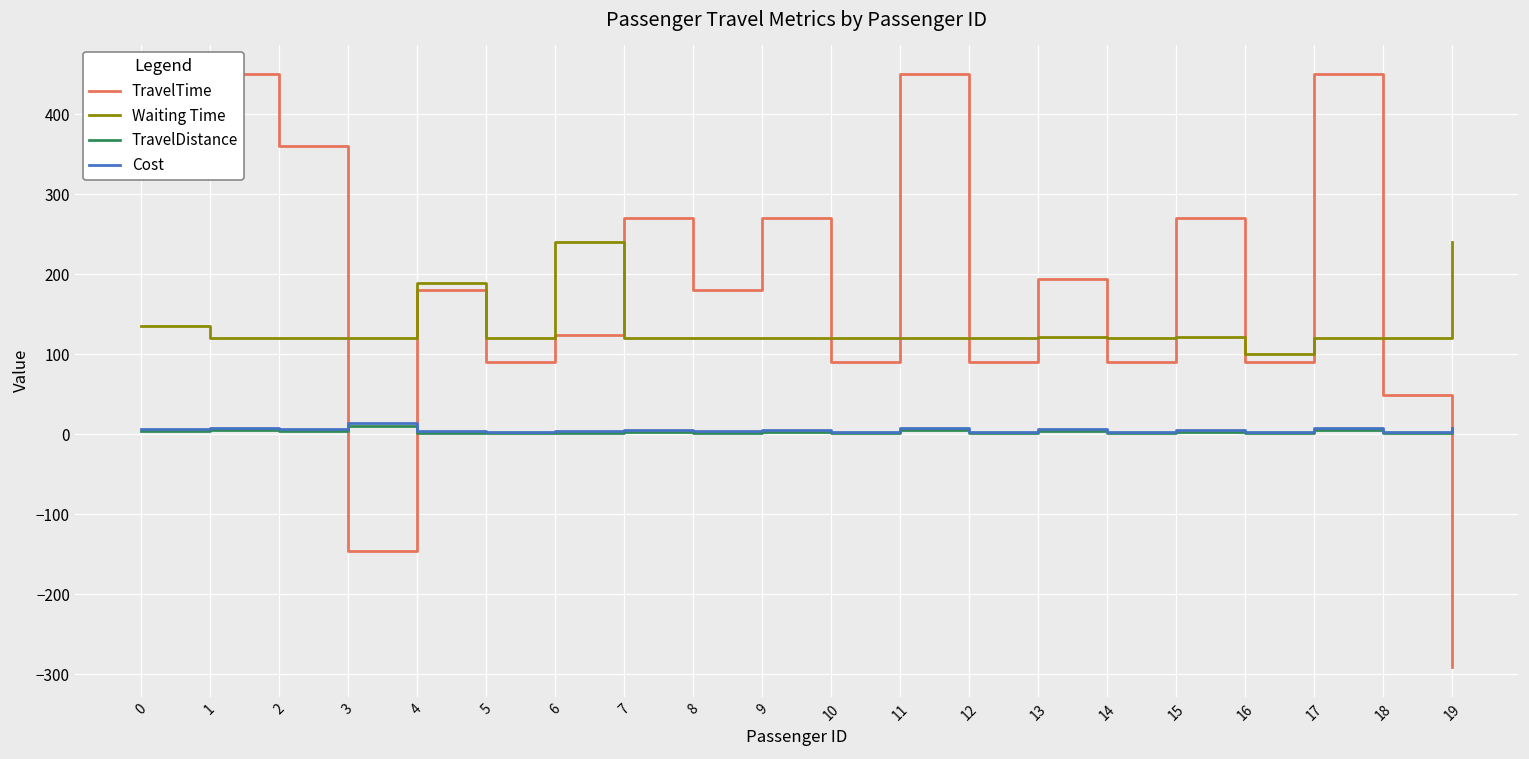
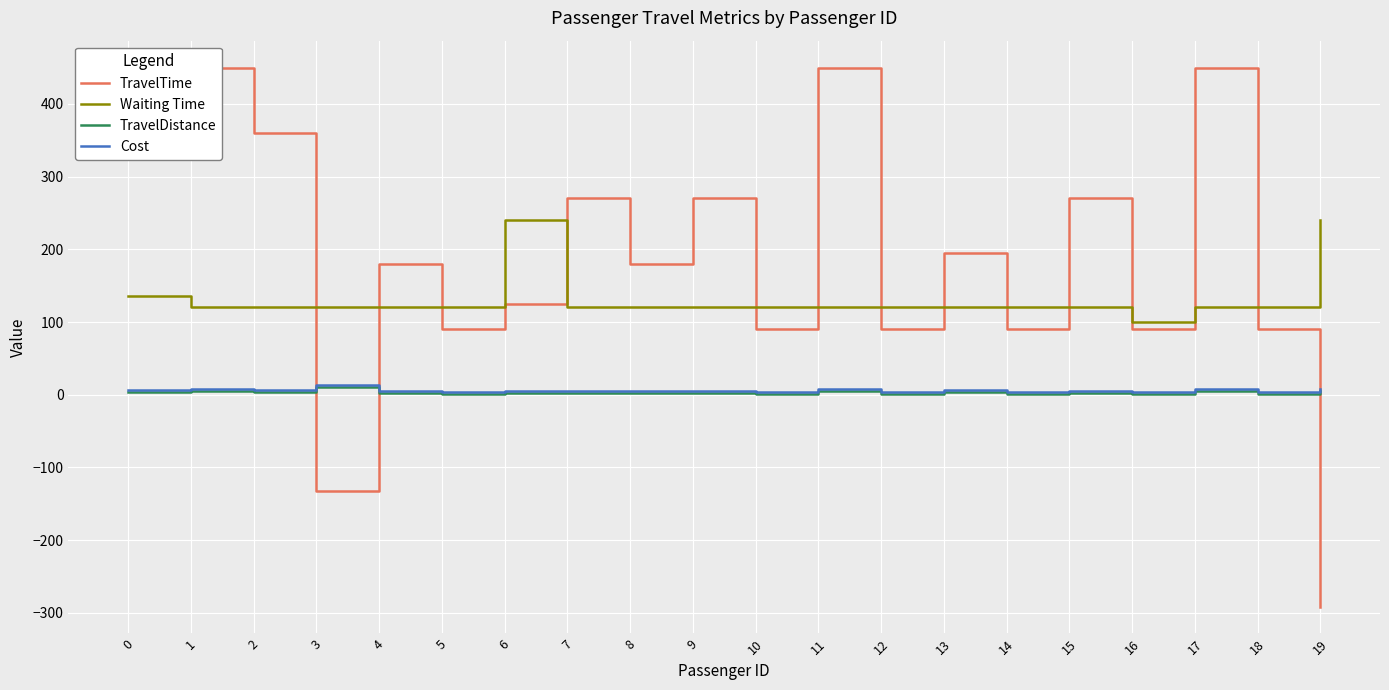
  {
    "TravelTime": {
      "2": 360,
-     "3": -150,
+     "3": -130,
      "4": 180,
      "5": 90,
      "6": 120,
      "7": 270,
      "8": 180,
      "9": 270,
      "10": 90,
      "11": 450,
      "12": 90,
      "13": 190,
      "14": 90,
      "15": 270,
      "16": 90,
      "17": 450,
-     "18": 50,
+     "18": 90,
      "19": -290
    },
    "Waiting Time": {
      "0": 140,
      "1": 120,
      "2": 120,
      "3": 120,
-     "4": 190,
+     "4": 120,
      "5": 120,
      "6": 240,
      "7": 120,
      "8": 120,
      "9": 120,
      "10": 120,
      "11": 120,
      "12": 120,
      "13": 120,
      "14": 120,
      "15": 120,
      "16": 100,
      "17": 120,
      "18": 120,
      "19": 240
    },
    "TravelDistance": {
      "3": 10
    },
    "Cost": {
      "3": 10
    }
  }
